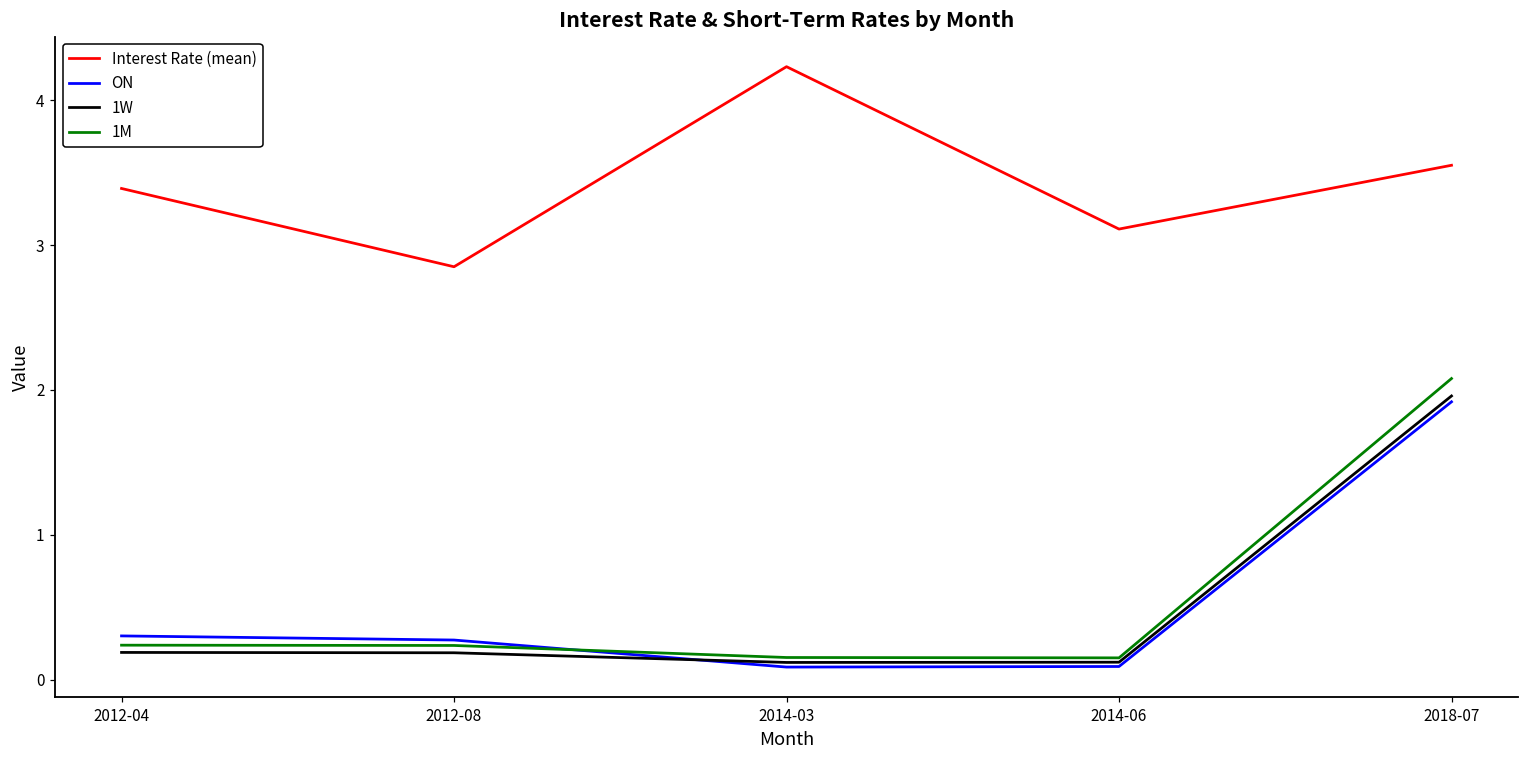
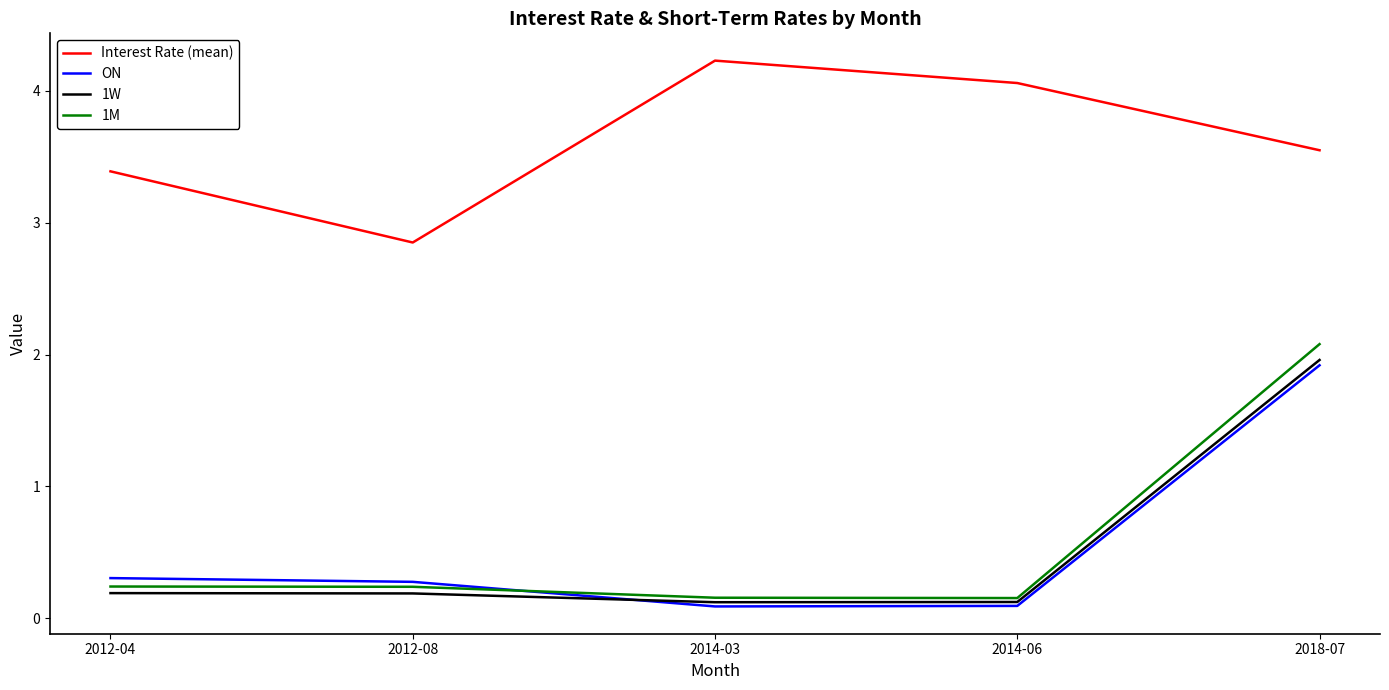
  {
    "Interest Rate (mean)": {
      "2012-04": 3.39,
      "2012-08": 2.85,
      "2014-03": 4.23,
-     "2014-06": 3.11,
+     "2014-06": 4.06,
      "2018-07": 3.55
    },
    "ON": {
      "2012-04": 0.30,
      "2012-08": 0.28,
      "2014-03": 0.09,
      "2014-06": 0.09,
      "2018-07": 1.92
    },
    "1W": {
      "2012-04": 0.19,
      "2012-08": 0.19,
      "2014-03": 0.12,
      "2014-06": 0.12,
      "2018-07": 1.96
    },
    "1M": {
      "2012-04": 0.24,
      "2012-08": 0.24,
      "2014-03": 0.15,
      "2014-06": 0.15,
      "2018-07": 2.08
    }
  }
